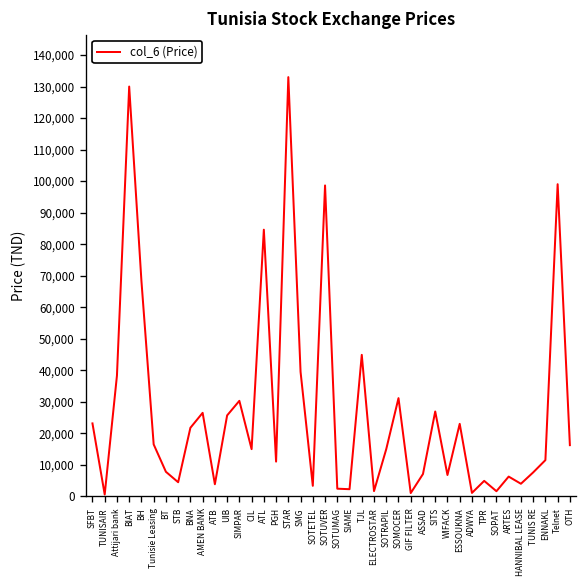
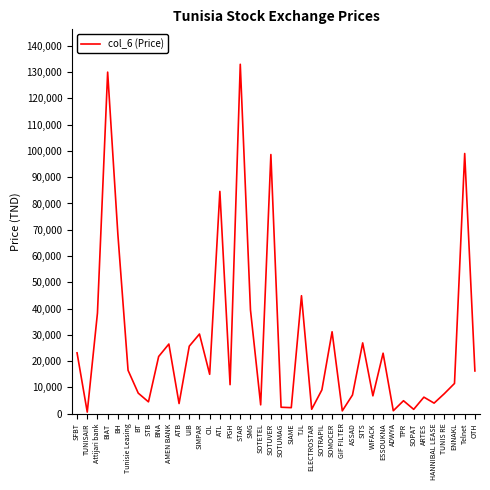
  {
    "SFBT": "23,000",
    "TUNISAIR": "1,000",
    "Attijari bank": "38,000",
    "BIAT": "130,000",
    "BH": "68,000",
    "Tunisie Leasing": "17,000",
    "BT": "8,000",
    "STB": "4,000",
    "BNA": "22,000",
    "AMEN BANK": "27,000",
    "ATB": "4,000",
    "UIB": "26,000",
    "SIMPAR": "30,000",
    "CIL": "15,000",
    "ATL": "85,000",
    "PGH": "11,000",
    "STAR": "133,000",
    "SMG": "40,000",
    "SOTETEL": "3,000",
    "SOTUVER": "99,000",
    "SOTUMAG": "2,000",
    "SIAME": "2,000",
    "TJL": "45,000",
    "ELECTROSTAR": "2,000",
-   "SOTRAPIL": "15,000",
+   "SOTRAPIL": "9,000",
    "SOMOCER": "31,000",
    "GIF FILTER": "1,000",
    "ASSAD": "7,000",
    "SITS": "27,000",
    "WIFACK": "7,000",
    "ESSOUKNA": "23,000",
    "ADWYA": "1,000",
    "TPR": "5,000",
    "SOPAT": "2,000",
    "ARTES": "6,000",
    "HANNIBAL LEASE": "4,000",
    "TUNIS RE": "8,000",
    "ENNAKL": "12,000",
    "Telnet": "99,000",
    "OTH": "16,000"
  }
